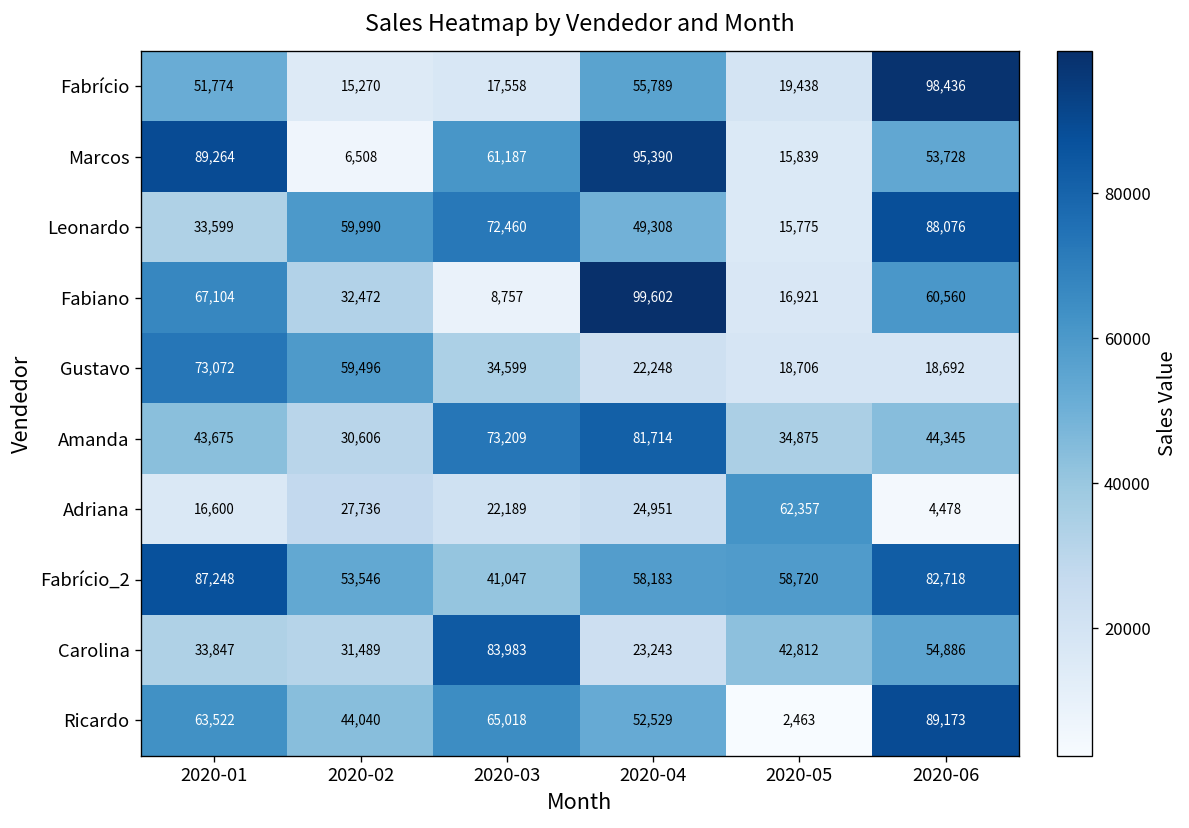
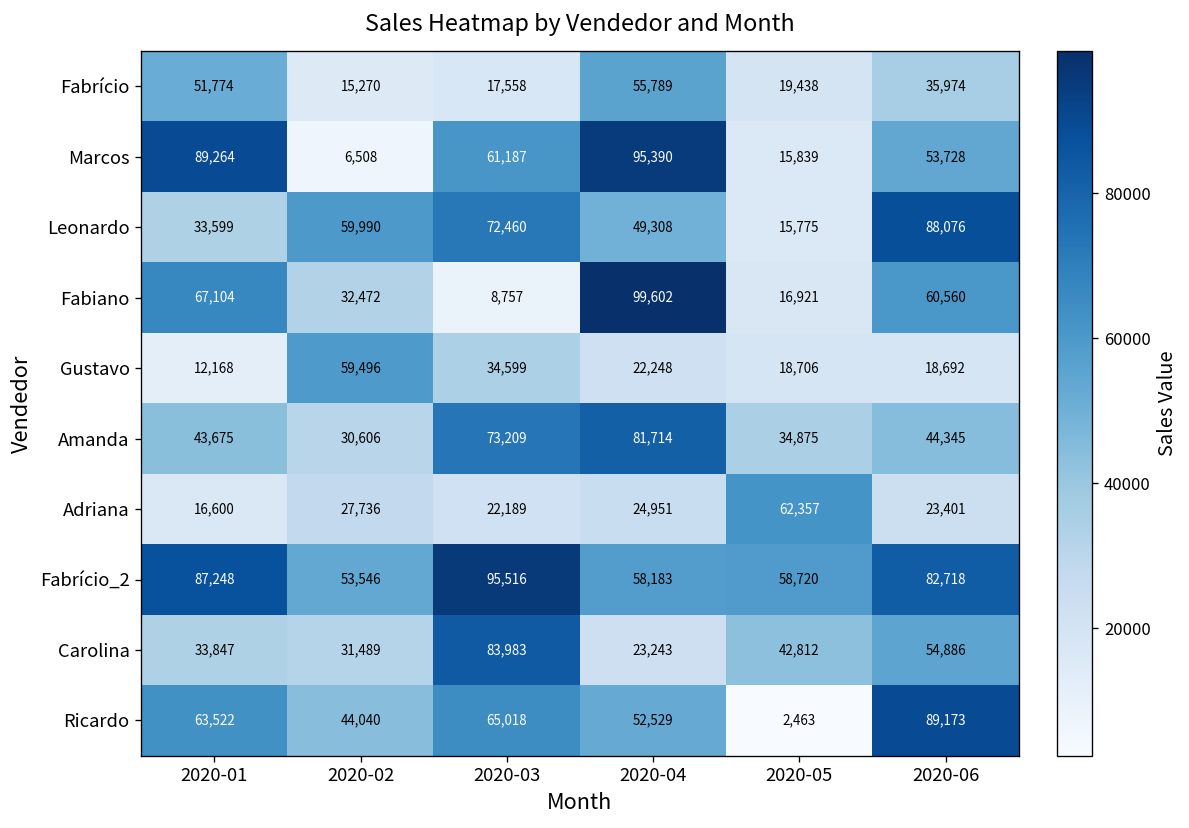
  {
    "Fabrício": {
      "2020-01": "51,774",
      "2020-02": "15,270",
      "2020-03": "17,558",
      "2020-04": "55,789",
      "2020-05": "19,438",
-     "2020-06": "98,436"
+     "2020-06": "35,974"
    },
    "Marcos": {
      "2020-01": "89,264",
      "2020-02": "6,508",
      "2020-03": "61,187",
      "2020-04": "95,390",
      "2020-05": "15,839",
      "2020-06": "53,728"
    },
    "Leonardo": {
      "2020-01": "33,599",
      "2020-02": "59,990",
      "2020-03": "72,460",
      "2020-04": "49,308",
      "2020-05": "15,775",
      "2020-06": "88,076"
    },
    "Fabiano": {
      "2020-01": "67,104",
      "2020-02": "32,472",
      "2020-03": "8,757",
      "2020-04": "99,602",
      "2020-05": "16,921",
      "2020-06": "60,560"
    },
    "Gustavo": {
-     "2020-01": "73,072",
+     "2020-01": "12,168",
      "2020-02": "59,496",
      "2020-03": "34,599",
      "2020-04": "22,248",
      "2020-05": "18,706",
      "2020-06": "18,692"
    },
    "Amanda": {
      "2020-01": "43,675",
      "2020-02": "30,606",
      "2020-03": "73,209",
      "2020-04": "81,714",
      "2020-05": "34,875",
      "2020-06": "44,345"
    },
    "Adriana": {
      "2020-01": "16,600",
      "2020-02": "27,736",
      "2020-03": "22,189",
      "2020-04": "24,951",
      "2020-05": "62,357",
-     "2020-06": "4,478"
+     "2020-06": "23,401"
    },
    "Fabrício_2": {
      "2020-01": "87,248",
      "2020-02": "53,546",
-     "2020-03": "41,047",
+     "2020-03": "95,516",
      "2020-04": "58,183",
      "2020-05": "58,720",
      "2020-06": "82,718"
    },
    "Carolina": {
      "2020-01": "33,847",
      "2020-02": "31,489",
      "2020-03": "83,983",
      "2020-04": "23,243",
      "2020-05": "42,812",
      "2020-06": "54,886"
    },
    "Ricardo": {
      "2020-01": "63,522",
      "2020-02": "44,040",
      "2020-03": "65,018",
      "2020-04": "52,529",
      "2020-05": "2,463",
      "2020-06": "89,173"
    }
  }
